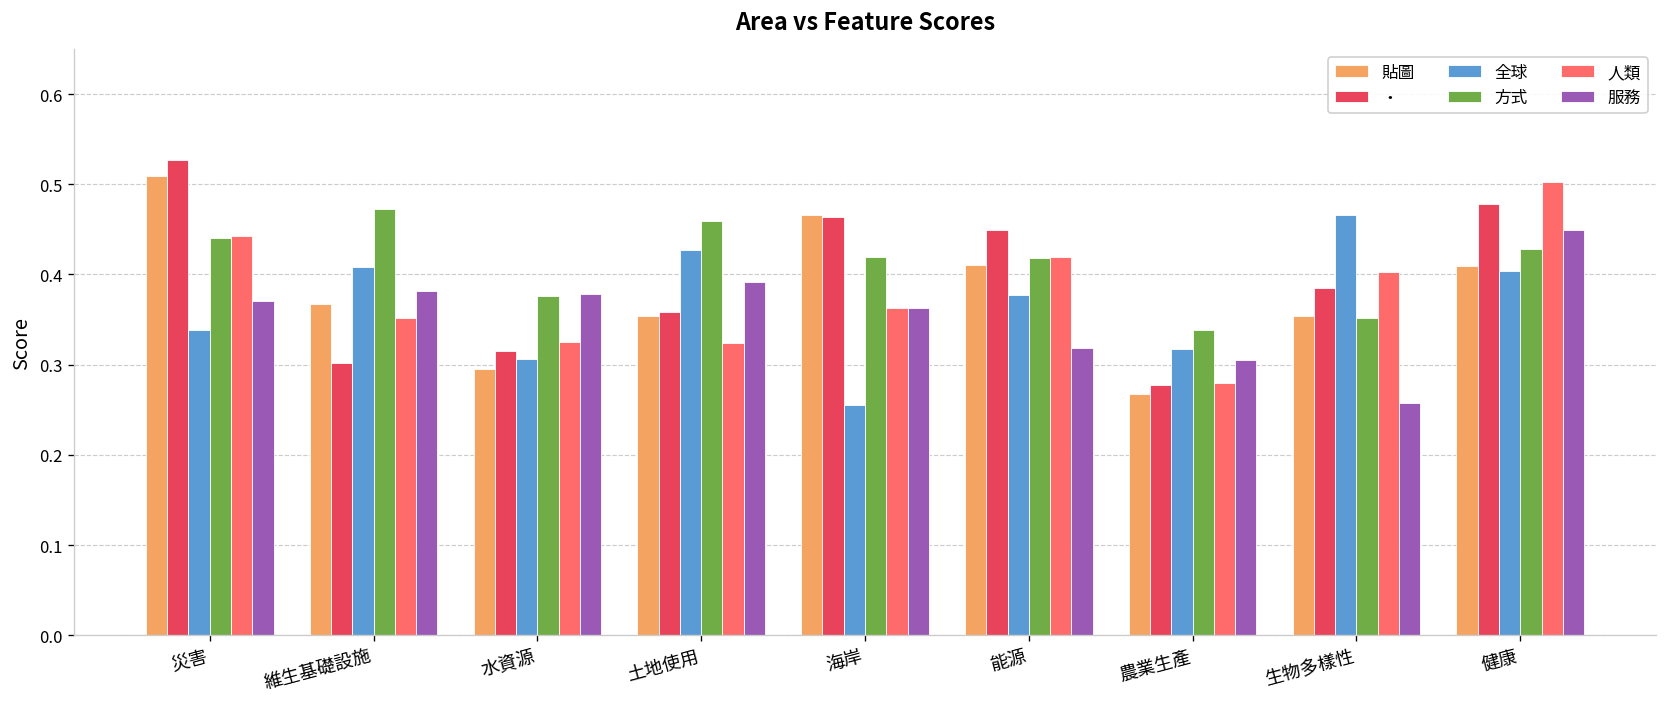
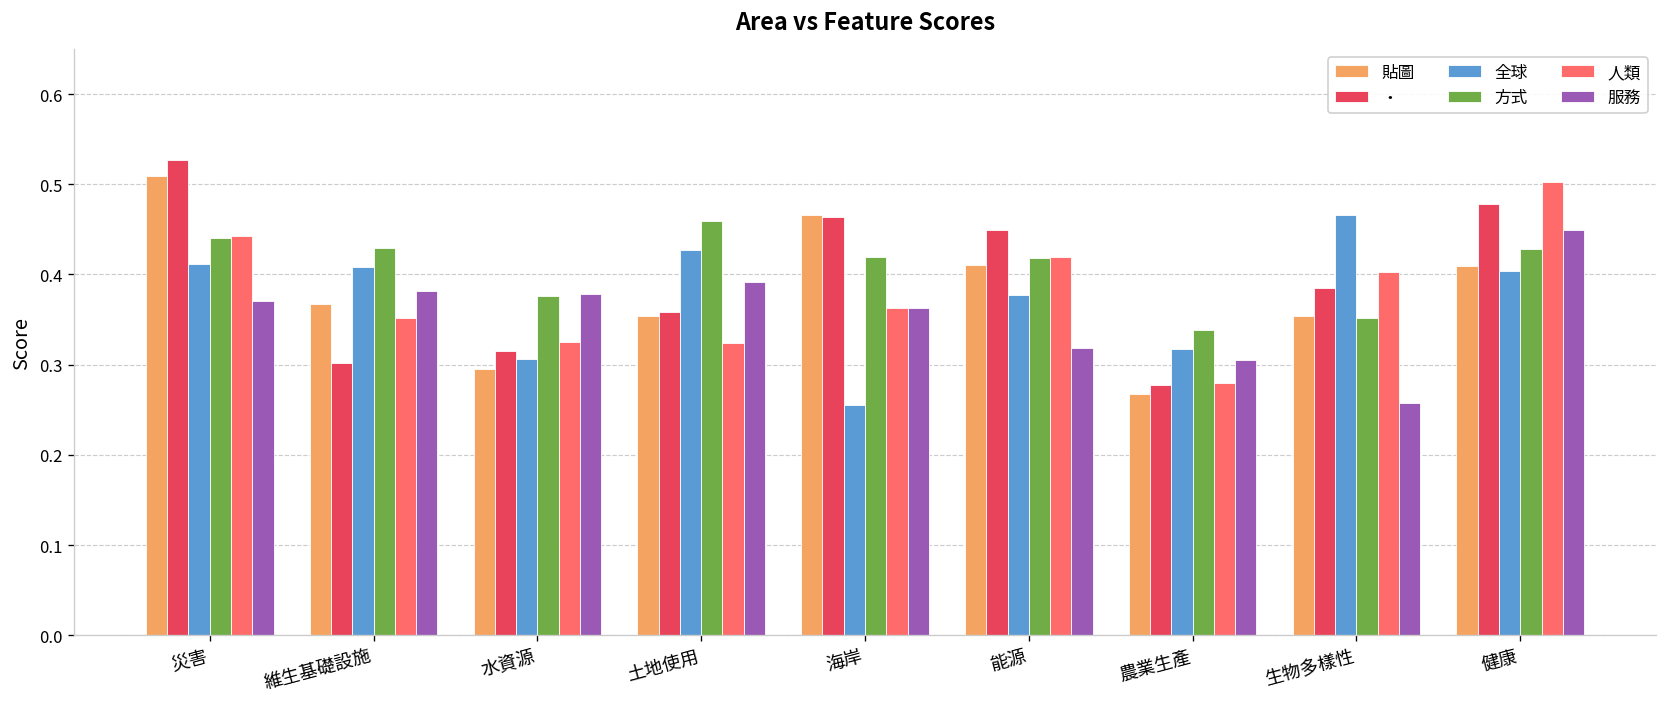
  {
    "全球": {
-     "災害": 0.34,
+     "災害": 0.41,
      "維生基礎設施": 0.41,
      "水資源": 0.31,
      "土地使用": 0.43,
      "海岸": 0.26,
      "能源": 0.38,
      "農業生產": 0.32,
      "生物多樣性": 0.47,
      "健康": 0.40
    },
    "方式": {
      "災害": 0.44,
-     "維生基礎設施": 0.47,
+     "維生基礎設施": 0.43,
      "水資源": 0.38,
      "土地使用": 0.46,
      "海岸": 0.42,
      "能源": 0.42,
      "農業生產": 0.34,
      "生物多樣性": 0.35,
      "健康": 0.43
    },
    "服務": {
      "災害": 0.37,
      "維生基礎設施": 0.38,
      "水資源": 0.38,
      "土地使用": 0.39,
      "海岸": 0.36,
      "能源": 0.32,
      "農業生產": 0.31,
      "生物多樣性": 0.26,
      "健康": 0.45
    }
  }
